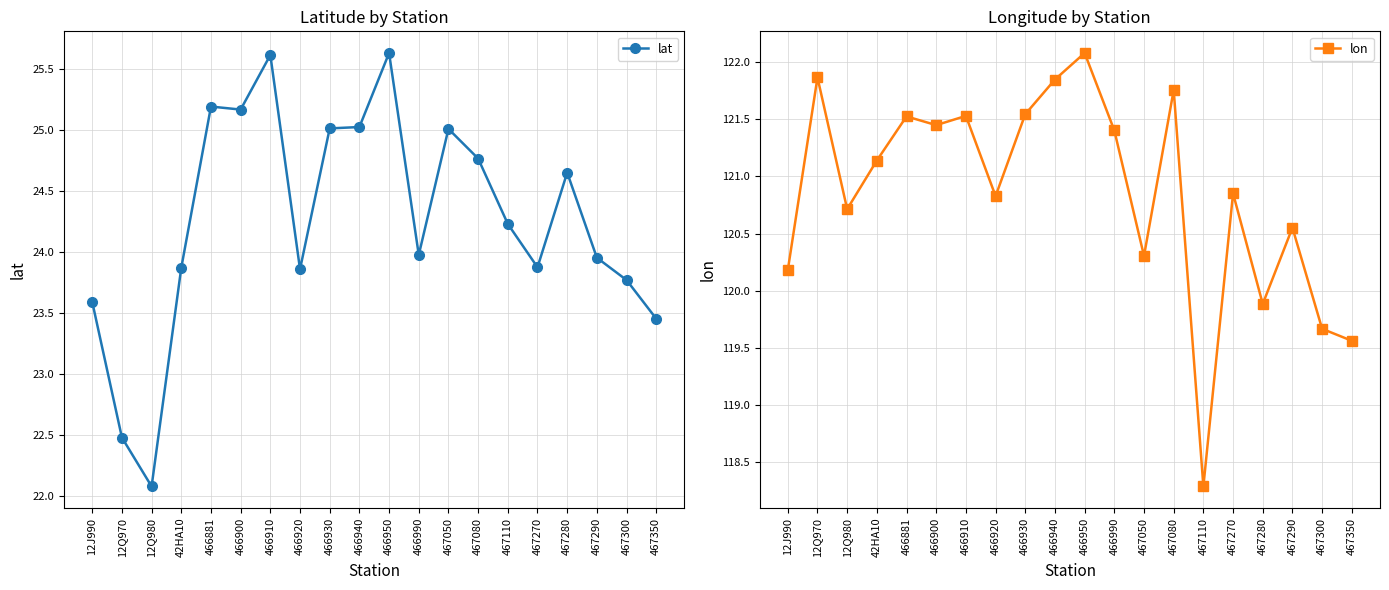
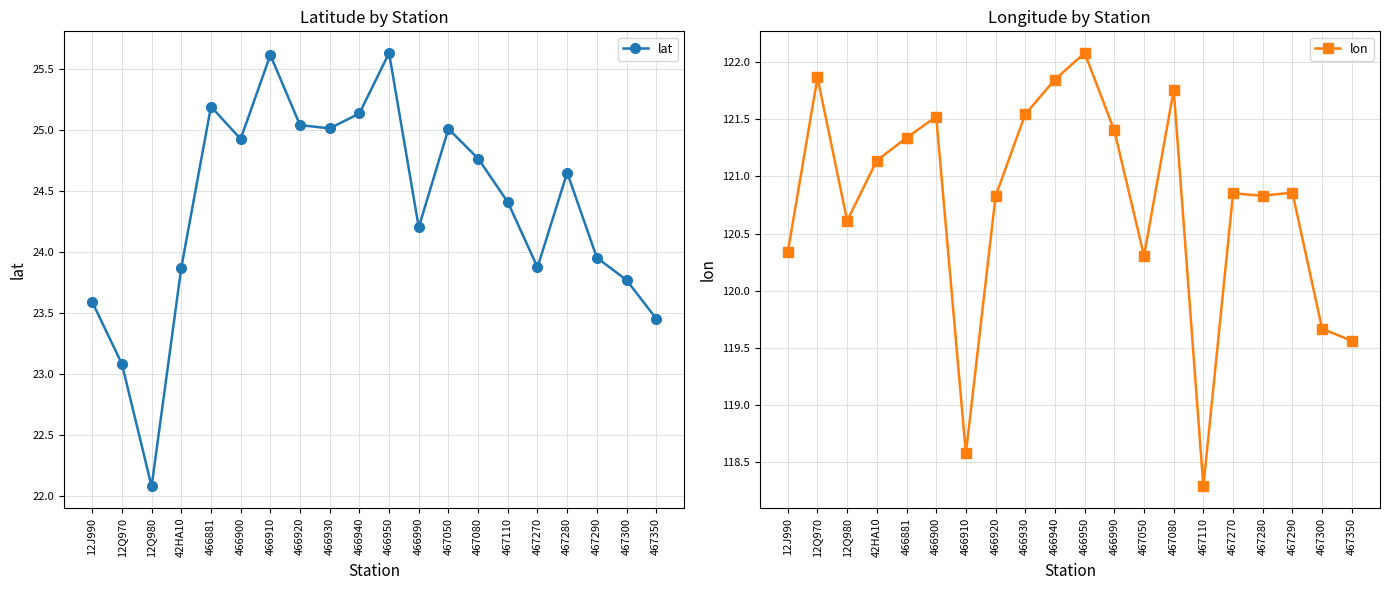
  {
    "Latitude by Station": {
      "12J990": 23.59,
-     "12Q970": 22.48,
+     "12Q970": 23.08,
      "12Q980": 22.08,
      "42HA10": 23.87,
      "466881": 25.19,
-     "466900": 25.16,
+     "466900": 24.92,
      "466910": 25.61,
-     "466920": 23.86,
+     "466920": 25.04,
      "466930": 25.01,
-     "466940": 25.02,
+     "466940": 25.13,
      "466950": 25.63,
-     "466990": 23.98,
+     "466990": 24.20,
      "467050": 25.01,
      "467080": 24.76,
-     "467110": 24.23,
+     "467110": 24.41,
      "467270": 23.87,
      "467280": 24.65,
      "467290": 23.95,
      "467300": 23.77,
      "467350": 23.45
    },
    "Longitude by Station": {
-     "12J990": 120.18,
+     "12J990": 120.34,
      "12Q970": 121.87,
-     "12Q980": 120.71,
+     "12Q980": 120.61,
      "42HA10": 121.14,
-     "466881": 121.53,
-     "466900": 121.45,
-     "466910": 121.53,
+     "466881": 121.34,
+     "466900": 121.52,
+     "466910": 118.58,
      "466920": 120.83,
      "466930": 121.54,
      "466940": 121.85,
      "466950": 122.08,
      "466990": 121.40,
      "467050": 120.31,
      "467080": 121.76,
      "467110": 118.29,
      "467270": 120.85,
-     "467280": 119.89,
-     "467290": 120.55,
+     "467280": 120.83,
+     "467290": 120.86,
      "467300": 119.67,
      "467350": 119.56
    }
  }
